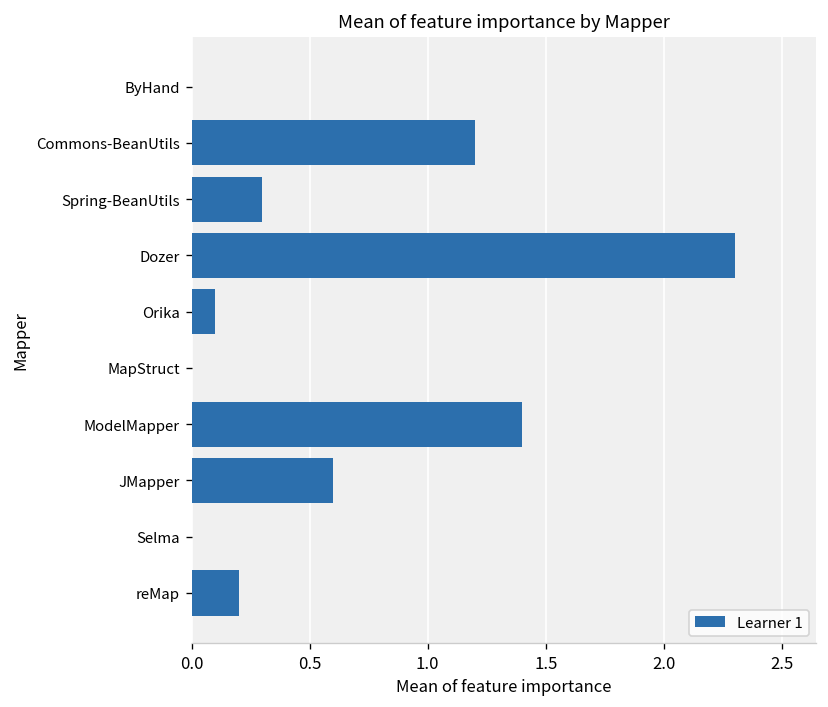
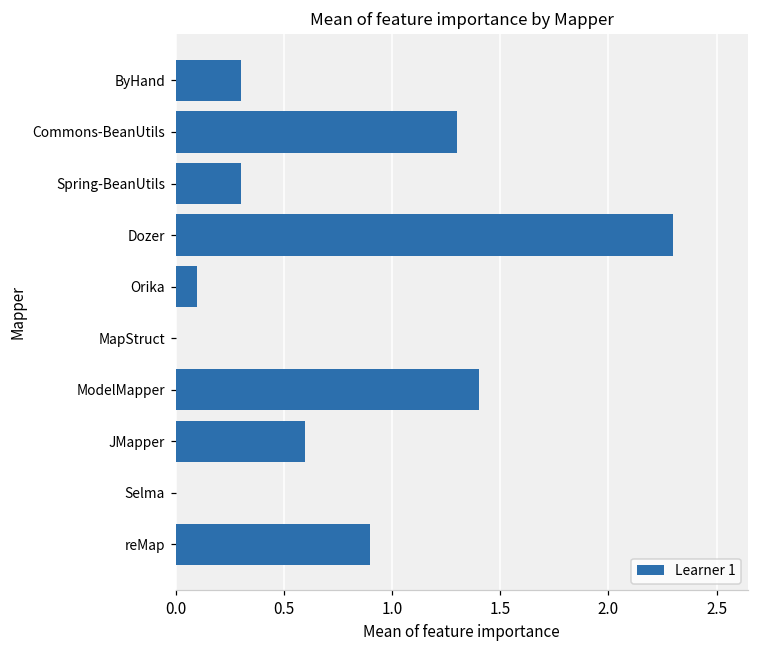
  {
-   "ByHand": 0.0,
-   "Commons-BeanUtils": 1.2,
+   "ByHand": 0.3,
+   "Commons-BeanUtils": 1.3,
    "Spring-BeanUtils": 0.3,
    "Dozer": 2.3,
    "Orika": 0.1,
    "MapStruct": 0.0,
    "ModelMapper": 1.4,
    "JMapper": 0.6,
    "Selma": 0.0,
-   "reMap": 0.2
+   "reMap": 0.9
  }
